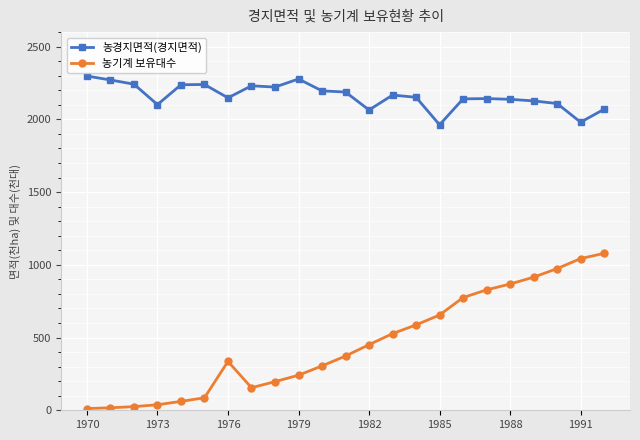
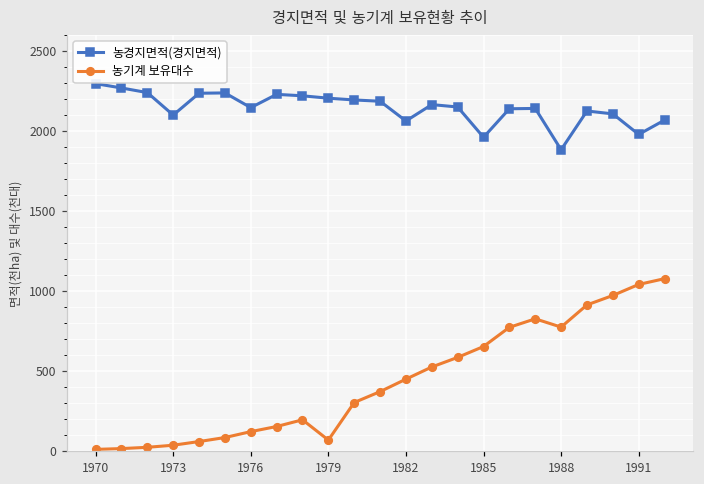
  {
    "농경지면적(경지면적)": {
      "1970": 2300,
      "1973": 2100,
      "1976": 2150,
-     "1979": 2280,
+     "1979": 2210,
      "1982": 2060,
      "1985": 1960,
-     "1988": 2140,
+     "1988": 1880,
      "1991": 1980
    },
    "농기계 보유대수": {
      "1970": 10,
      "1973": 40,
-     "1976": 340,
-     "1979": 240,
+     "1976": 120,
+     "1979": 70,
      "1982": 450,
      "1985": 660,
-     "1988": 870,
+     "1988": 780,
      "1991": 1040
    }
  }
